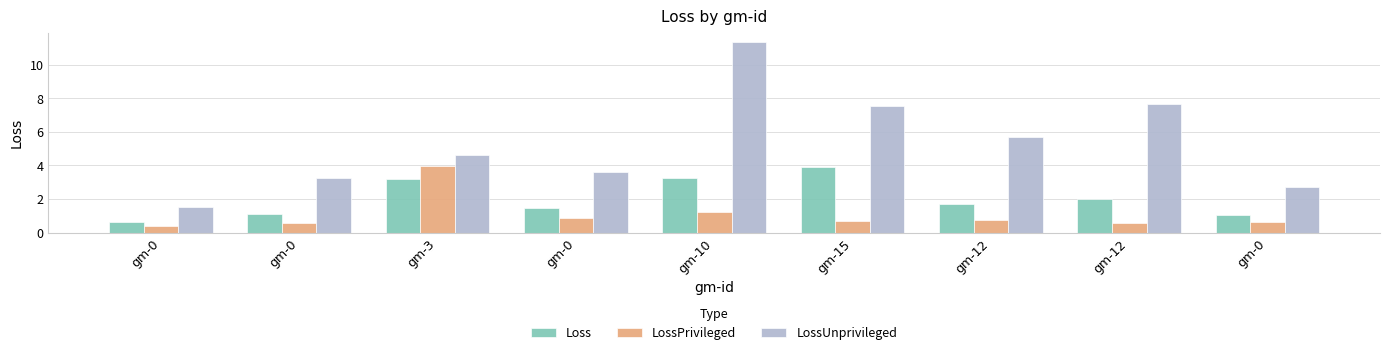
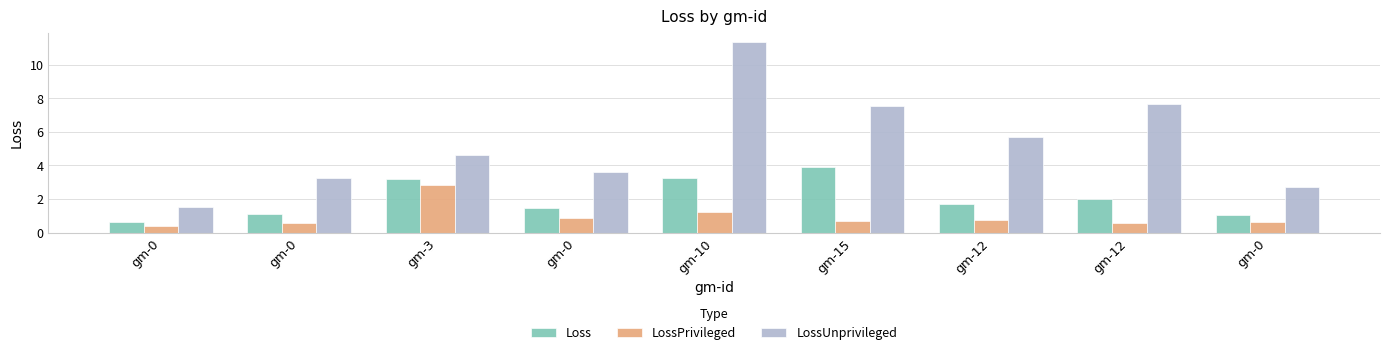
  {
    "LossPrivileged": {
-     "gm-3": 4.0,
+     "gm-3": 2.8,
      "gm-10": 1.3,
      "gm-15": 0.7
    }
  }
